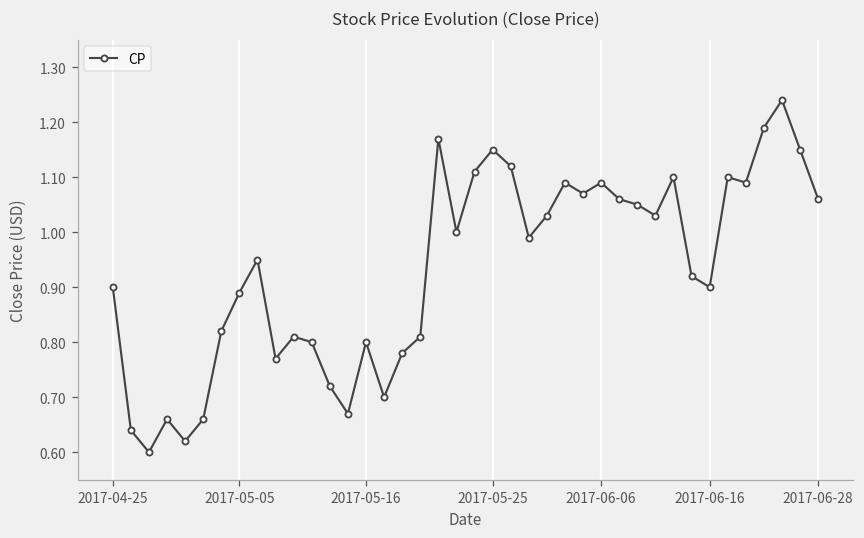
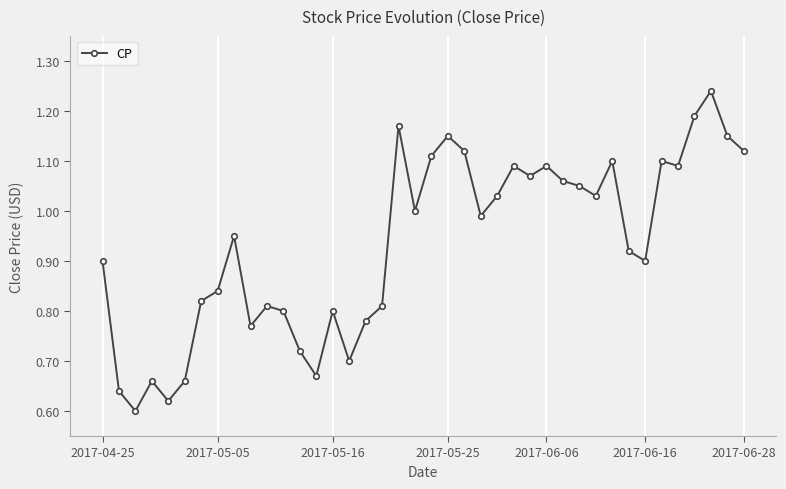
  {
    "2017-04-25": 0.90,
-   "2017-05-05": 0.89,
+   "2017-05-05": 0.84,
    "2017-05-16": 0.80,
    "2017-05-25": 1.15,
    "2017-06-06": 1.09,
    "2017-06-16": 0.90,
-   "2017-06-28": 1.06
+   "2017-06-28": 1.12
  }
